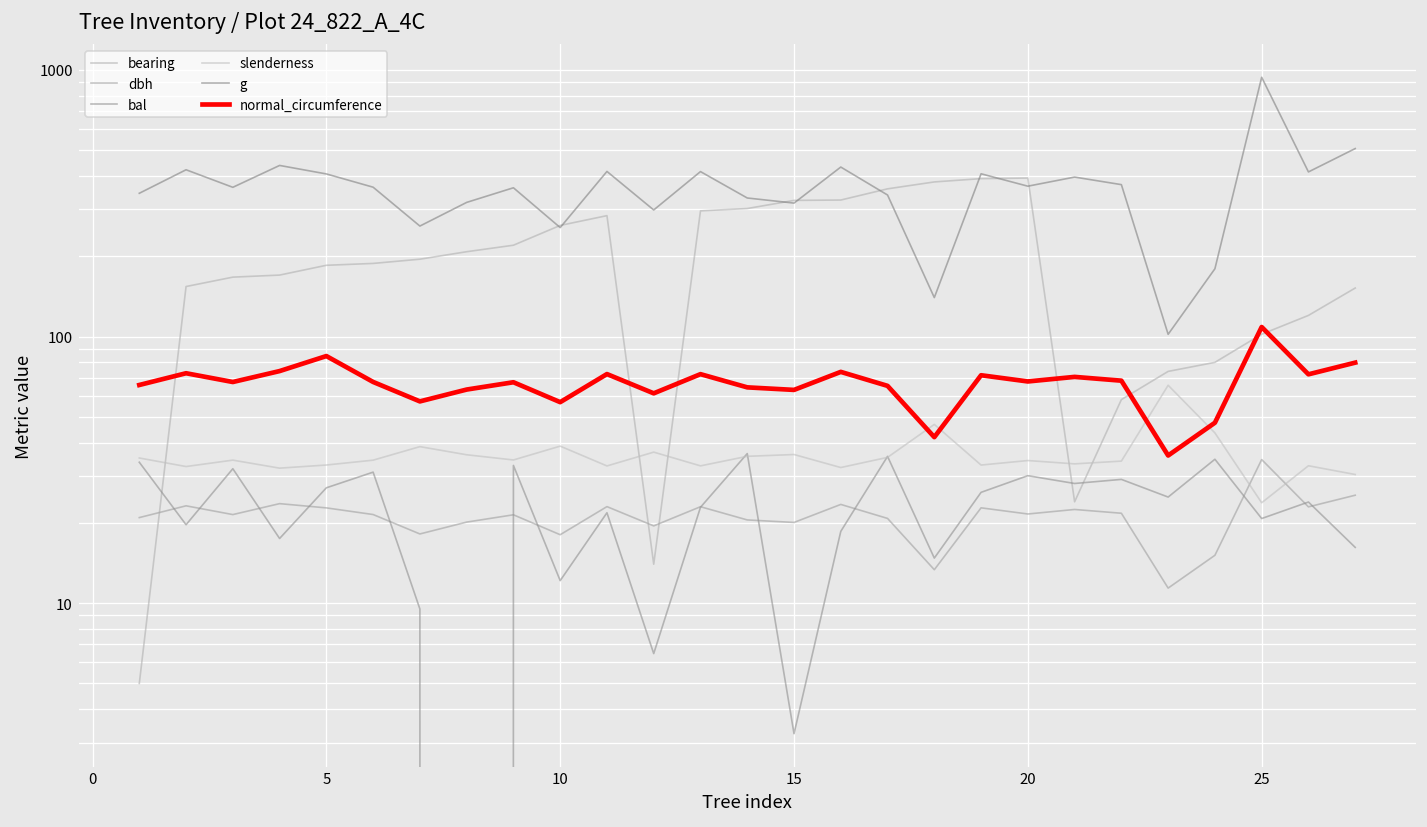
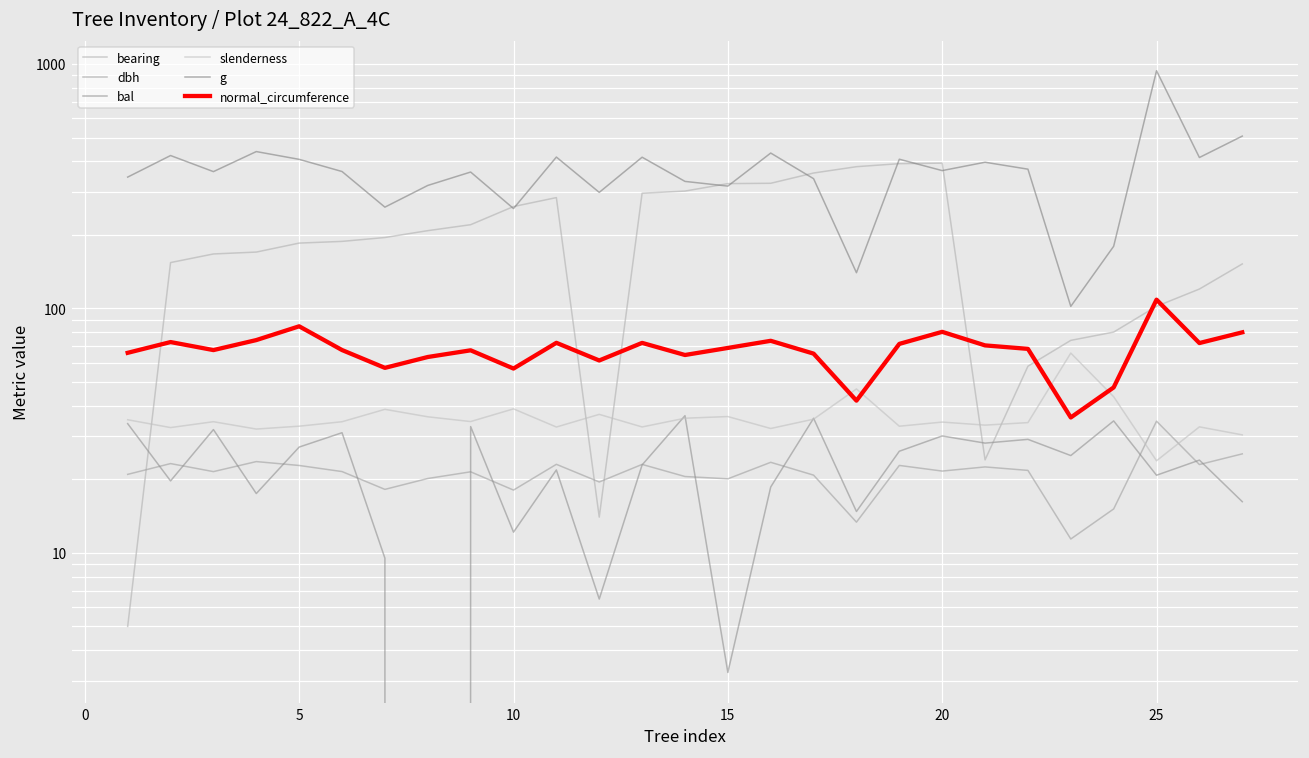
  {
    "normal_circumference": {
      "5": 84,
      "10": 57,
-     "15": 63,
-     "20": 68,
+     "15": 69,
+     "20": 80,
      "25": 110
    }
  }
